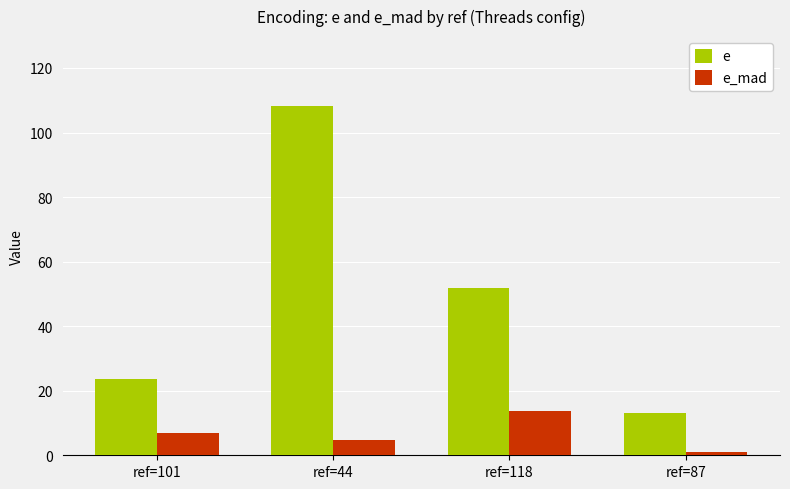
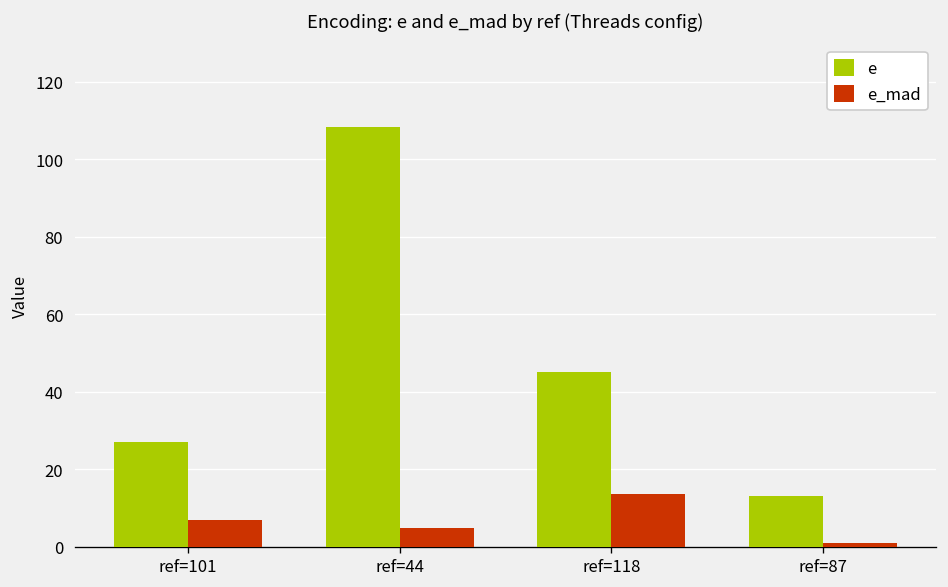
  {
    "e": {
-     "ref=101": 24,
+     "ref=101": 27,
      "ref=44": 108,
-     "ref=118": 52,
+     "ref=118": 45,
      "ref=87": 13
    },
    "e_mad": {
      "ref=101": 7,
      "ref=44": 5,
      "ref=118": 14,
      "ref=87": 1
    }
  }
